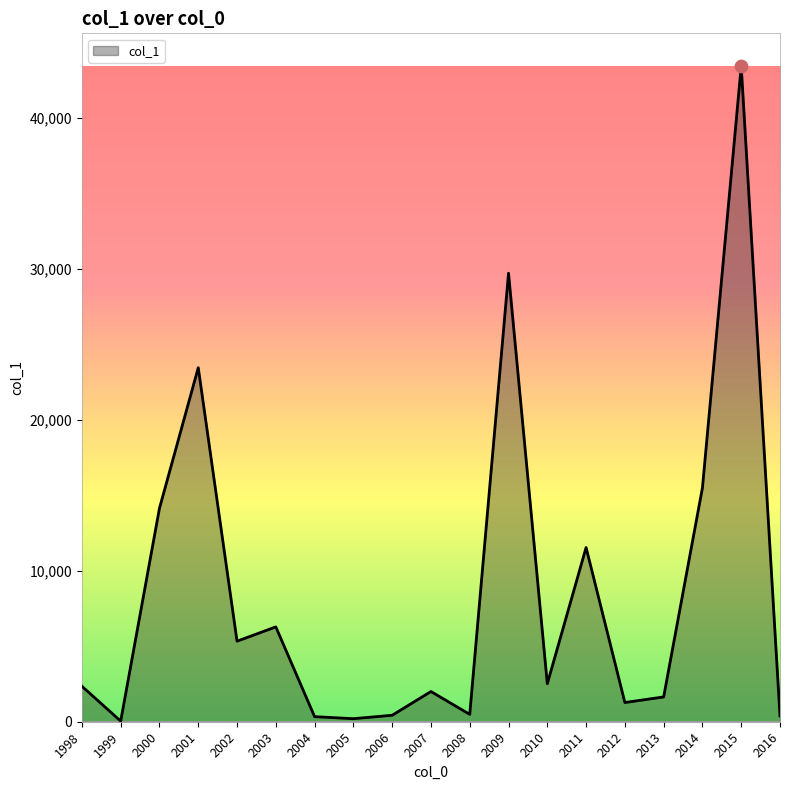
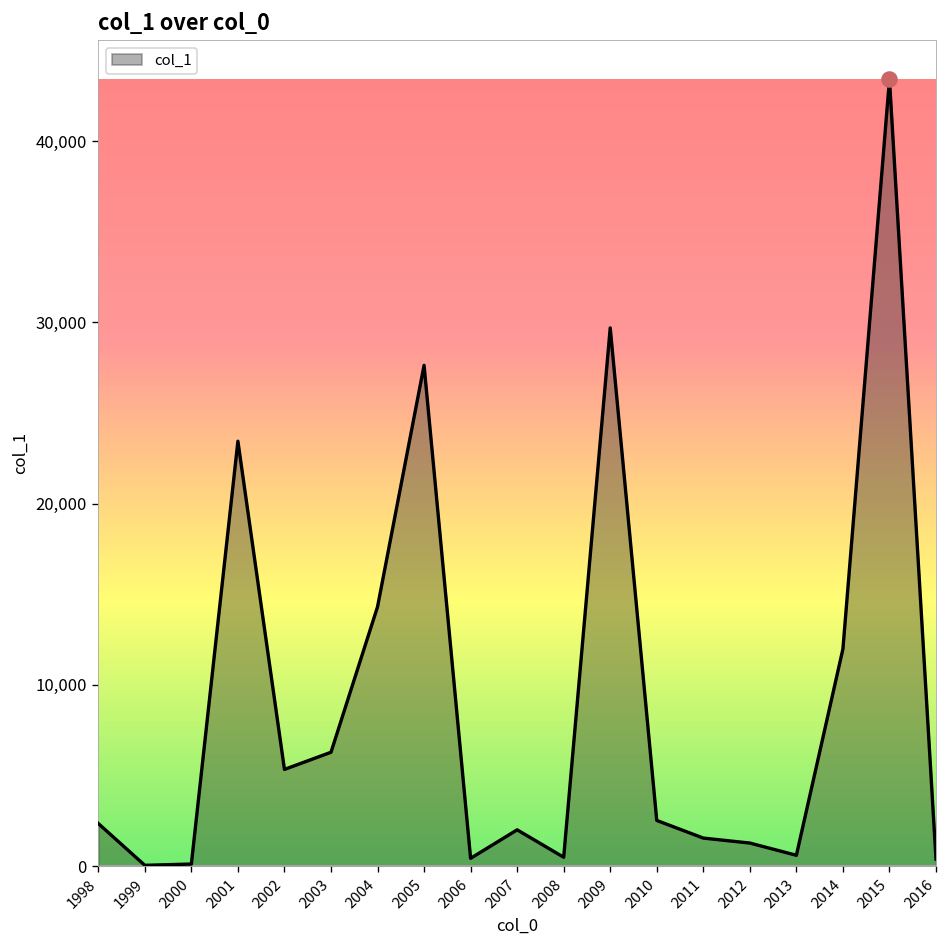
  {
    "col_1": {
      "1998": "2,400",
      "1999": "0",
-     "2000": "14,100",
+     "2000": "100",
      "2001": "23,400",
      "2002": "5,300",
      "2003": "6,300",
-     "2004": "300",
-     "2005": "200",
+     "2004": "14,300",
+     "2005": "27,600",
      "2006": "400",
      "2007": "2,000",
      "2008": "500",
      "2009": "29,700",
      "2010": "2,500",
-     "2011": "11,500",
+     "2011": "1,500",
      "2012": "1,300",
-     "2013": "1,600",
-     "2014": "15,500",
+     "2013": "600",
+     "2014": "12,000",
      "2016": "400"
    }
  }
